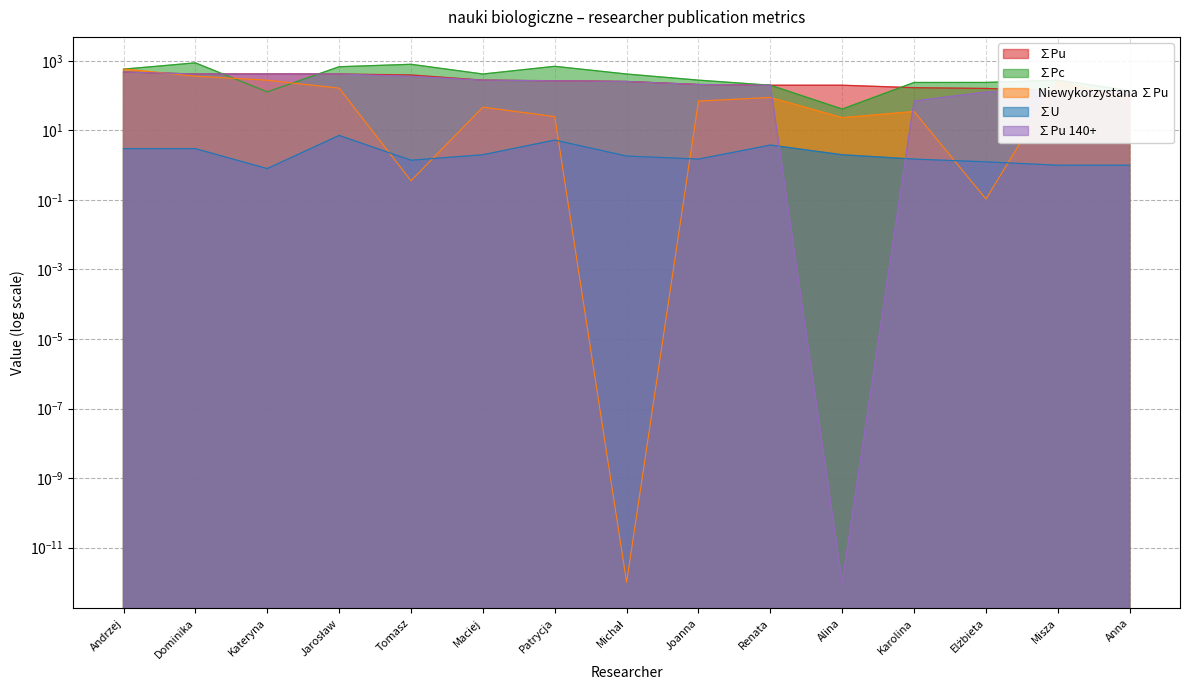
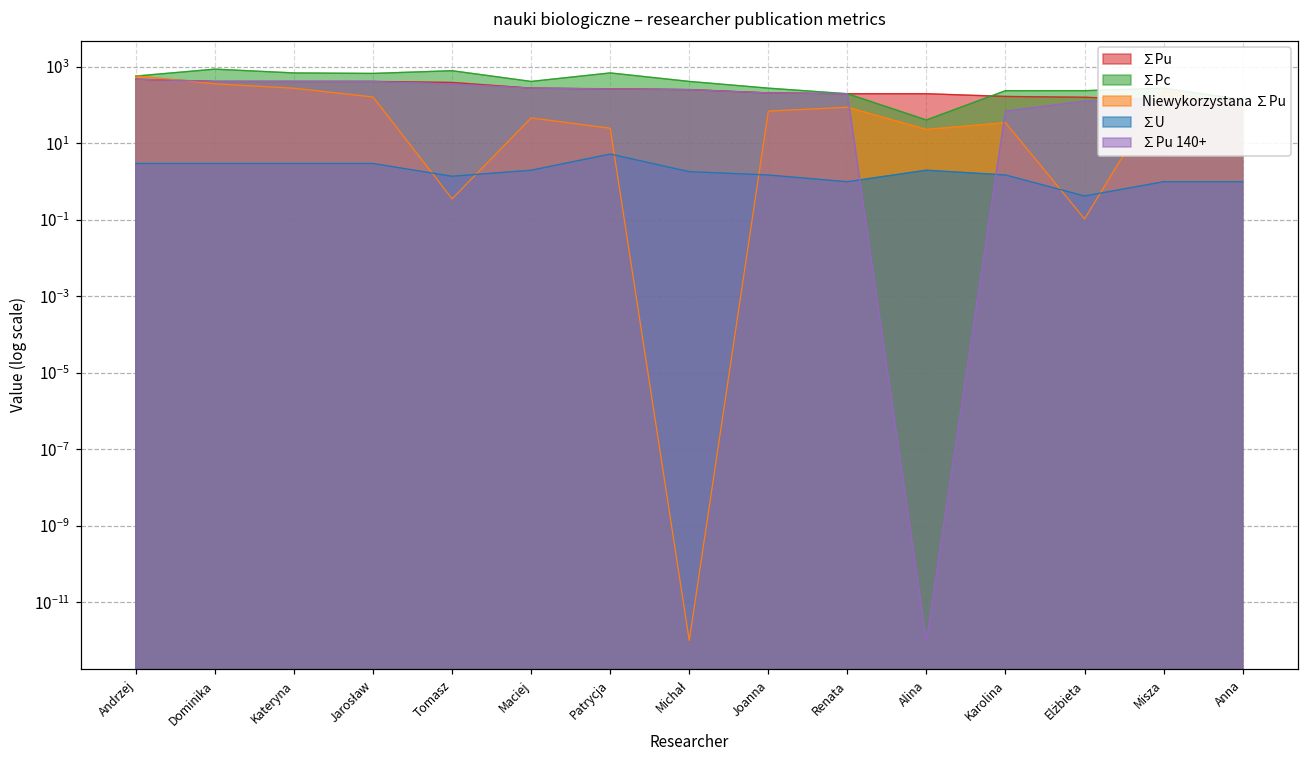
  {
    "∑Pu": {
      "Alina": 200,
      "Karolina": 200,
      "Elżbieta": 200
    },
    "∑Pc": {
      "Dominika": 900,
-     "Kateryna": 130,
+     "Kateryna": 700,
      "Jarosław": 700,
      "Tomasz": 800,
      "Maciej": 400,
      "Patrycja": 700,
      "Michał": 400,
      "Joanna": 300,
      "Alina": 40,
      "Karolina": 200,
      "Elżbieta": 200
    },
    "Niewykorzystana ∑Pu": {
      "Kateryna": 300,
      "Jarosław": 200,
      "Tomasz": 0.4,
      "Maciej": 50,
      "Patrycja": 30,
      "Michał": 0.000000000001,
      "Joanna": 70,
      "Renata": 90,
      "Alina": 20,
      "Karolina": 40,
      "Elżbieta": 0.1
    },
    "∑U": {
      "Andrzej": 3,
      "Dominika": 3,
-     "Kateryna": 0.8,
-     "Jarosław": 7,
+     "Kateryna": 3,
+     "Jarosław": 3,
      "Tomasz": 1.4,
      "Maciej": 2,
      "Patrycja": 5,
      "Michał": 2,
      "Joanna": 1.5,
-     "Renata": 4,
+     "Renata": 1.0,
      "Alina": 2,
      "Karolina": 1.5,
-     "Elżbieta": 1.2,
+     "Elżbieta": 0.4,
      "Misza": 1.0,
      "Anna": 1.0
    },
    "∑Pu 140+": {
      "Alina": 0.000000000001,
      "Karolina": 70,
      "Elżbieta": 130
    }
  }
